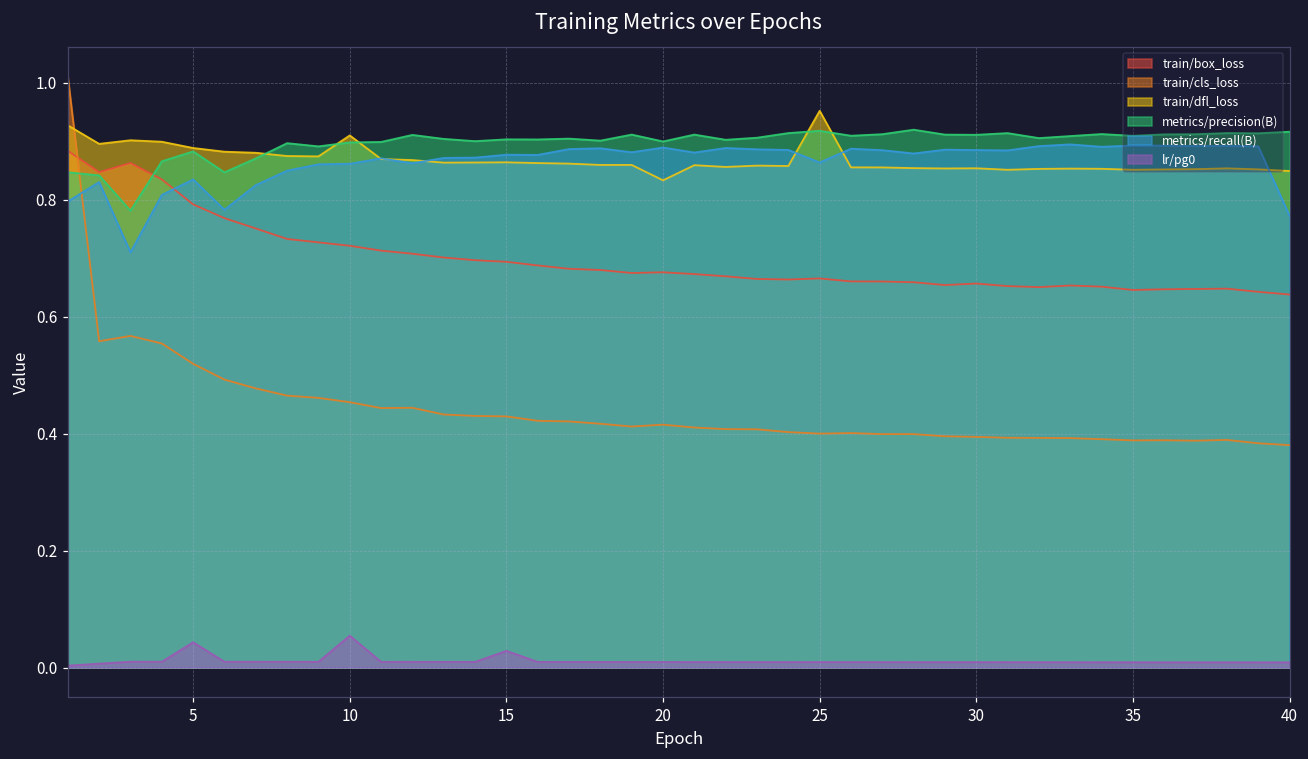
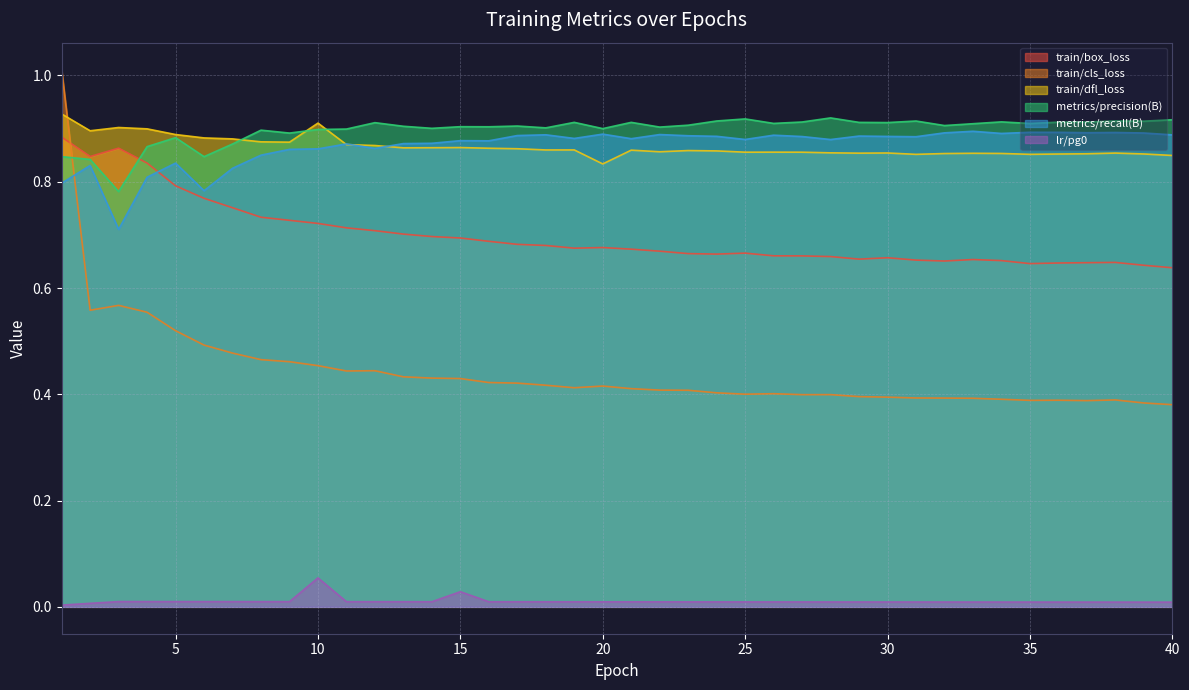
  {
    "train/dfl_loss": {
      "5": 0.89,
      "10": 0.91,
      "15": 0.86,
      "20": 0.83,
-     "25": 0.95,
+     "25": 0.86,
      "30": 0.85,
      "35": 0.85,
      "40": 0.85
    },
    "metrics/precision(B)": {
      "5": 0.88,
      "10": 0.90,
      "15": 0.90,
      "20": 0.90,
      "25": 0.92,
      "30": 0.91,
      "40": 0.92
    },
    "metrics/recall(B)": {
      "5": 0.84,
      "10": 0.86,
      "15": 0.88,
      "20": 0.89,
-     "25": 0.86,
+     "25": 0.88,
      "30": 0.89,
-     "40": 0.77
+     "40": 0.89
    },
    "lr/pg0": {
-     "5": 0.04,
+     "5": 0.01,
      "10": 0.05,
      "15": 0.03,
      "20": 0.01,
      "25": 0.01,
      "30": 0.01,
      "35": 0.01,
      "40": 0.01
    }
  }
